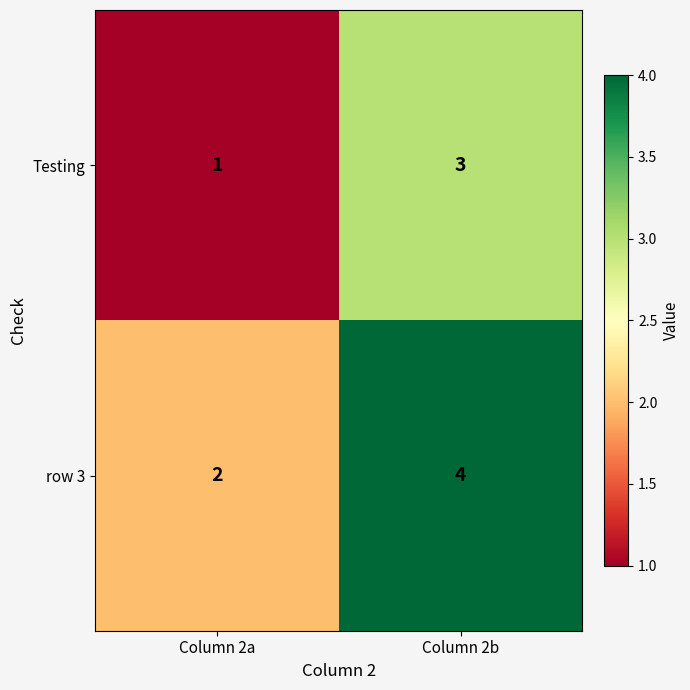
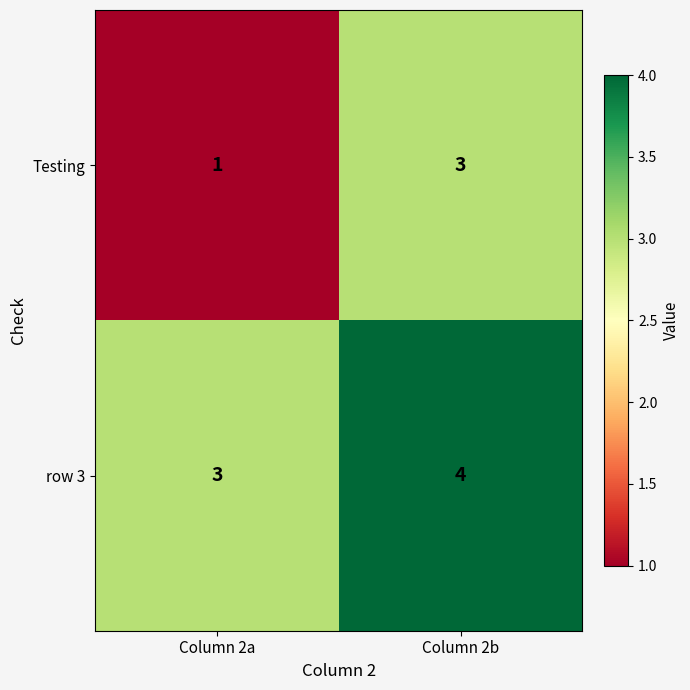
  {
    "Testing": {
      "Column 2a": 1,
      "Column 2b": 3
    },
    "row 3": {
-     "Column 2a": 2,
+     "Column 2a": 3,
      "Column 2b": 4
    }
  }
